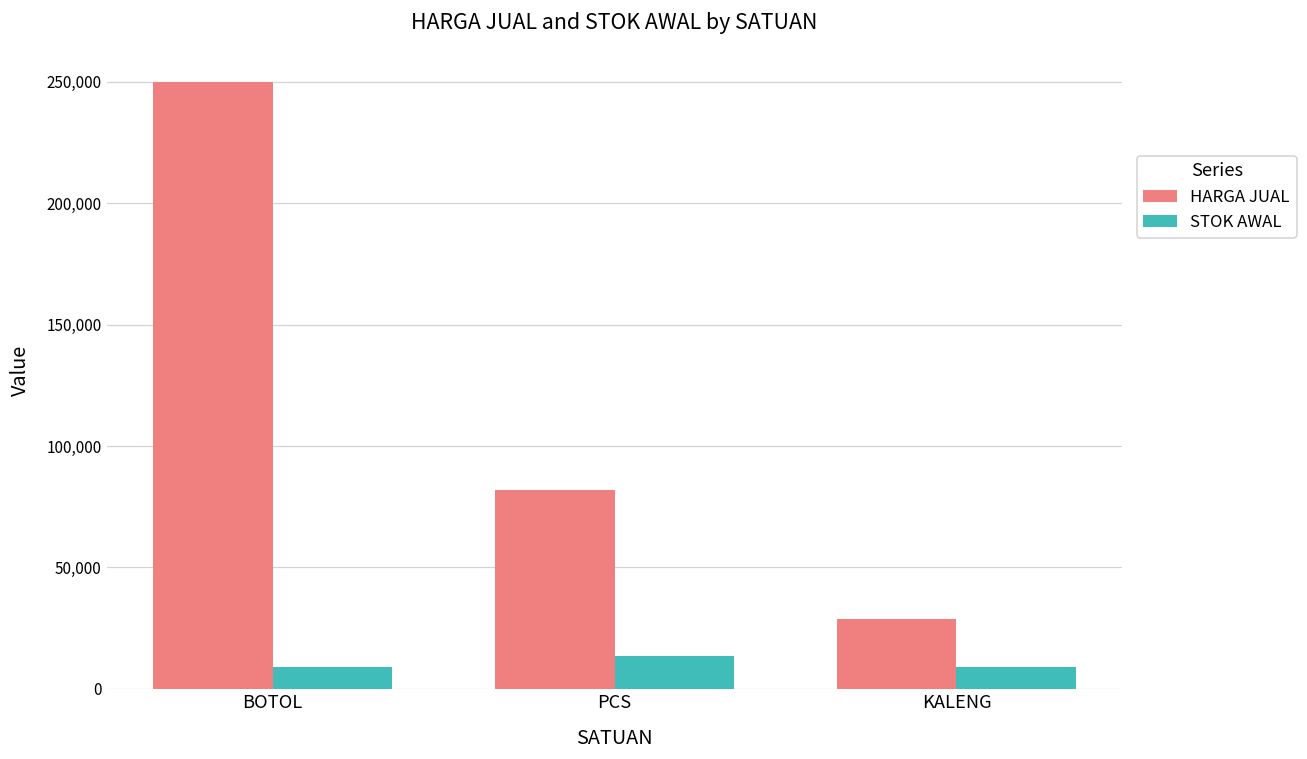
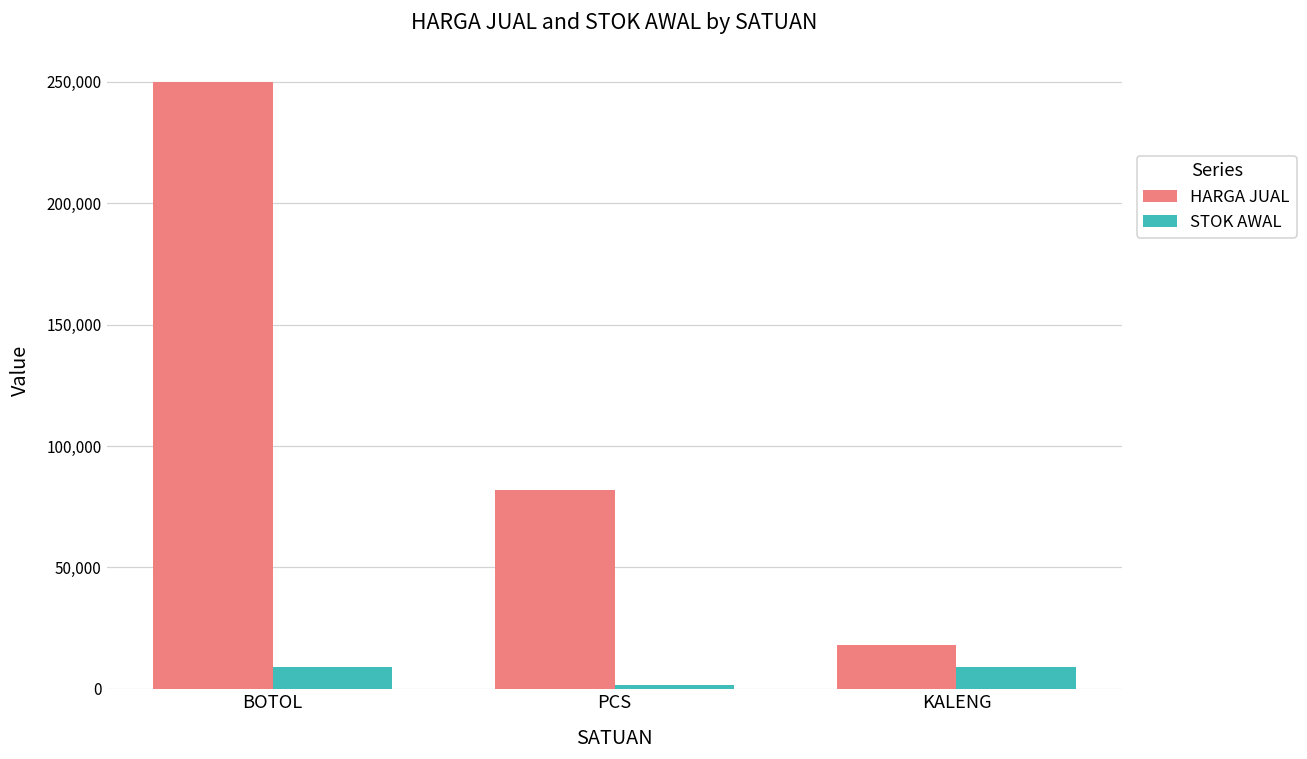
  {
    "HARGA JUAL": {
      "BOTOL": "250,000",
      "PCS": "82,000",
-     "KALENG": "29,000"
+     "KALENG": "18,000"
    },
    "STOK AWAL": {
      "BOTOL": "9,000",
-     "PCS": "14,000",
+     "PCS": "1,000",
      "KALENG": "9,000"
    }
  }
